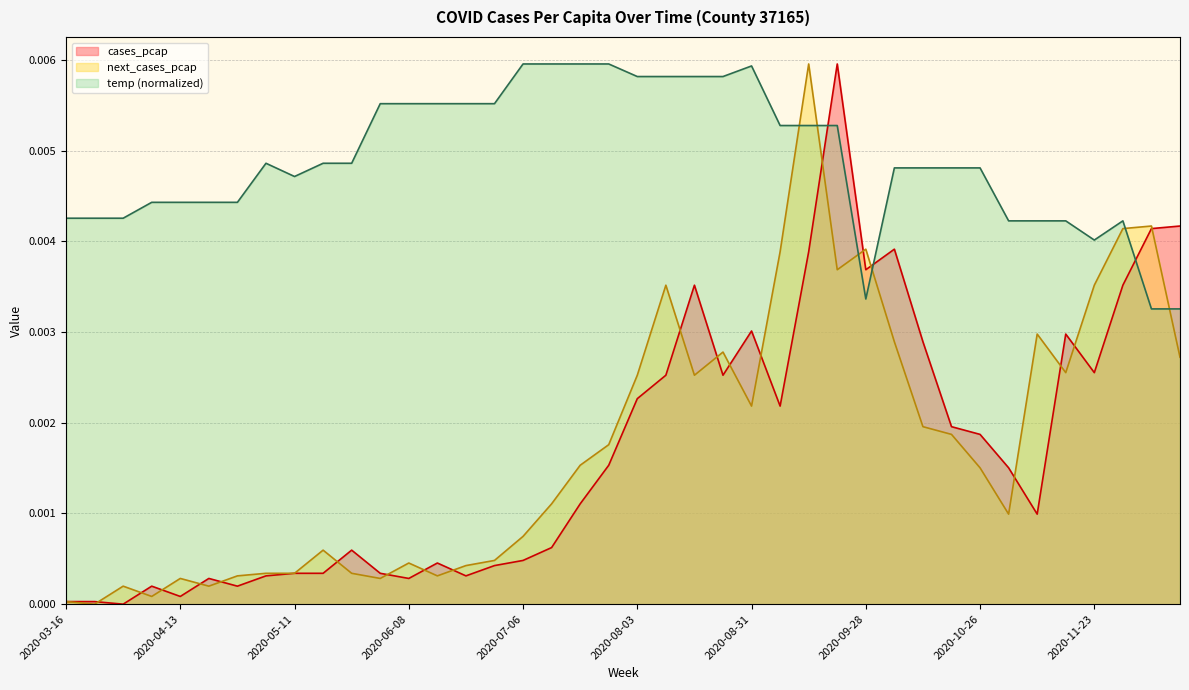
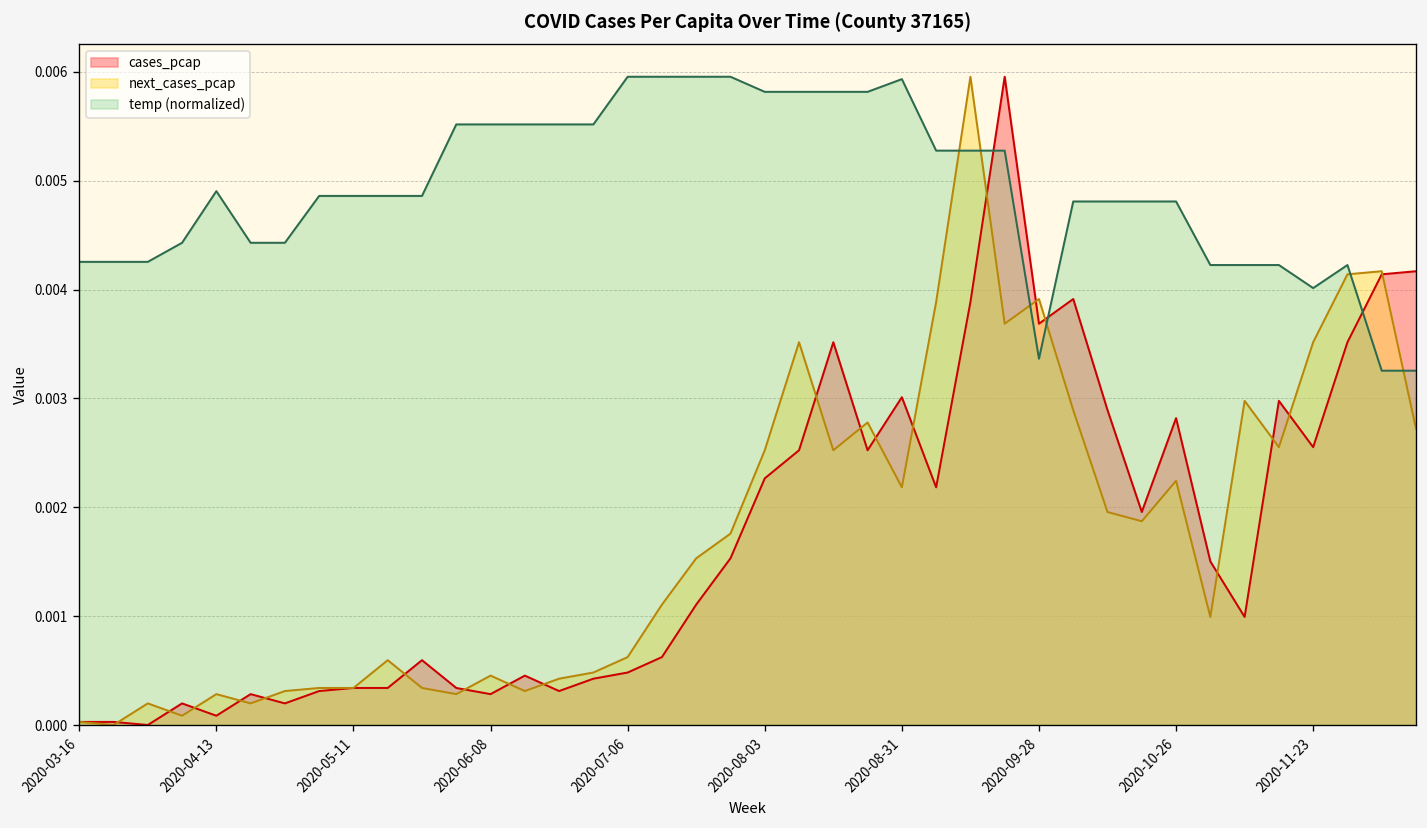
  {
    "cases_pcap": {
      "2020-04-13": 0.0001,
      "2020-06-08": 0.0003,
      "2020-07-06": 0.0005,
      "2020-08-03": 0.0023,
      "2020-08-31": 0.0030,
      "2020-09-28": 0.0037,
-     "2020-10-26": 0.0019,
+     "2020-10-26": 0.0028,
      "2020-11-23": 0.0026
    },
    "next_cases_pcap": {
      "2020-04-13": 0.0003,
      "2020-06-08": 0.0005,
-     "2020-07-06": 0.0007,
+     "2020-07-06": 0.0006,
      "2020-08-03": 0.0025,
      "2020-08-31": 0.0022,
      "2020-09-28": 0.0039,
-     "2020-10-26": 0.0015,
+     "2020-10-26": 0.0022,
      "2020-11-23": 0.0035
    },
    "temp (normalized)": {
      "2020-03-16": 0.0043,
-     "2020-04-13": 0.0044,
-     "2020-05-11": 0.0047,
+     "2020-04-13": 0.0049,
+     "2020-05-11": 0.0049,
      "2020-06-08": 0.0055,
      "2020-07-06": 0.0060,
      "2020-08-03": 0.0058,
      "2020-08-31": 0.0059,
      "2020-09-28": 0.0034,
      "2020-10-26": 0.0048,
      "2020-11-23": 0.0040
    }
  }
